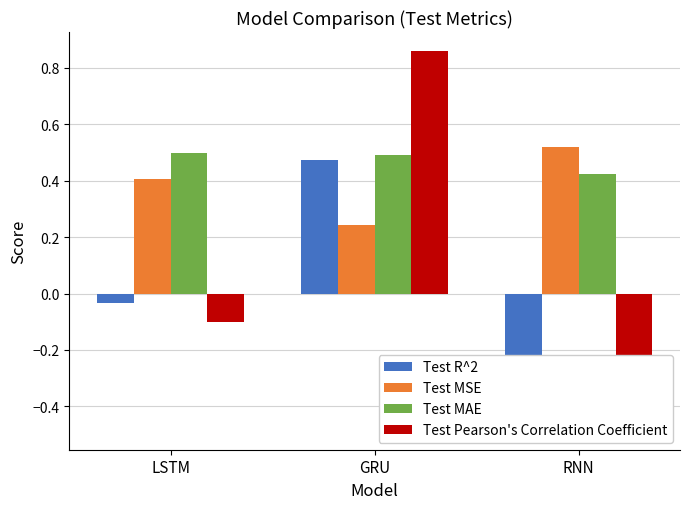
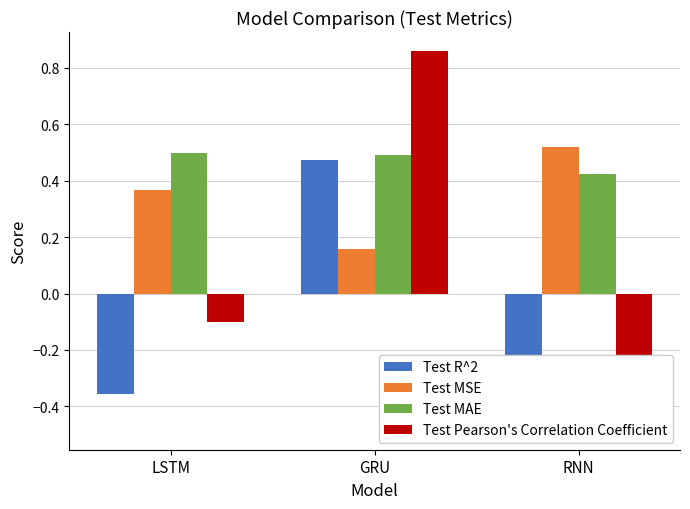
  {
    "Test R^2": {
-     "LSTM": -0.03,
+     "LSTM": -0.36,
      "GRU": 0.47
    },
    "Test MSE": {
-     "LSTM": 0.41,
-     "GRU": 0.24,
+     "LSTM": 0.37,
+     "GRU": 0.16,
      "RNN": 0.52
    },
    "Test MAE": {
      "LSTM": 0.50,
      "GRU": 0.49,
      "RNN": 0.42
    },
    "Test Pearson's Correlation Coefficient": {
      "LSTM": -0.10,
      "GRU": 0.86
    }
  }
